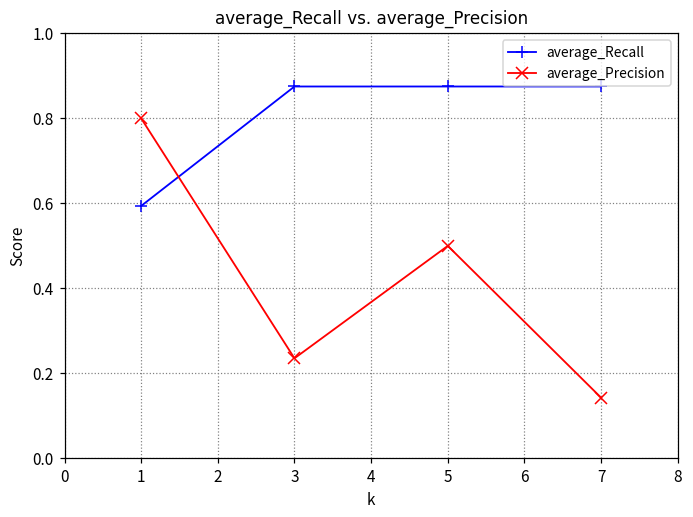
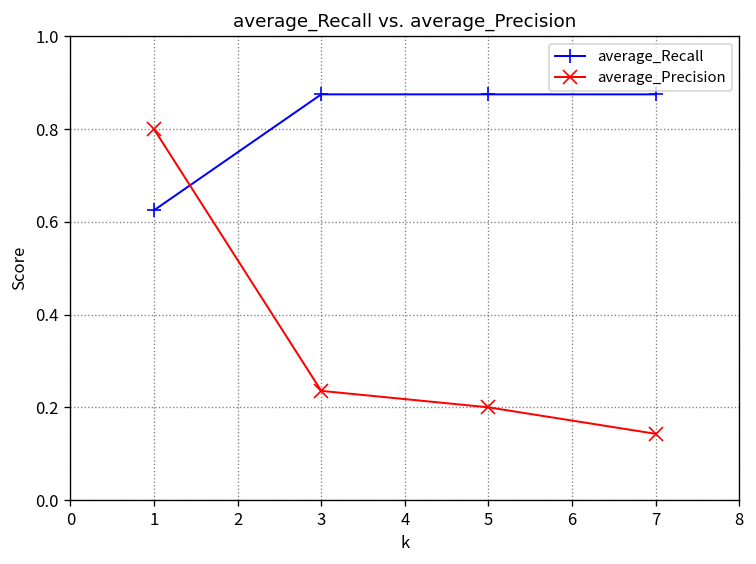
  {
    "average_Recall": {
-     "1": 0.59,
+     "1": 0.63,
      "3": 0.88,
      "5": 0.88
    },
    "average_Precision": {
      "1": 0.8,
      "3": 0.24,
-     "5": 0.5,
+     "5": 0.2,
      "7": 0.14
    }
  }
